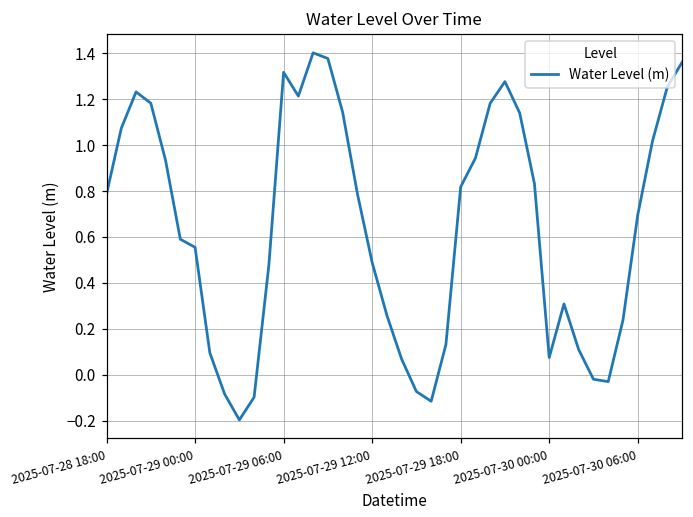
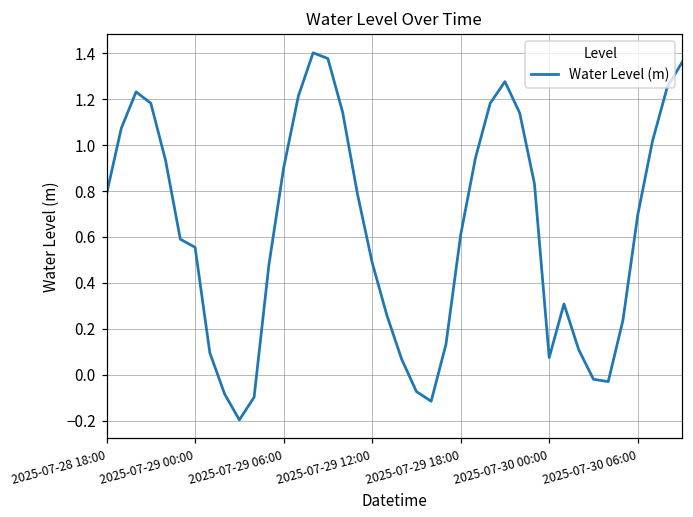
  {
    "2025-07-28 18:00": 0.79,
    "2025-07-29 00:00": 0.56,
-   "2025-07-29 06:00": 1.32,
+   "2025-07-29 06:00": 0.90,
    "2025-07-29 12:00": 0.49,
-   "2025-07-29 18:00": 0.82,
+   "2025-07-29 18:00": 0.61,
    "2025-07-30 00:00": 0.07,
    "2025-07-30 06:00": 0.70
  }
